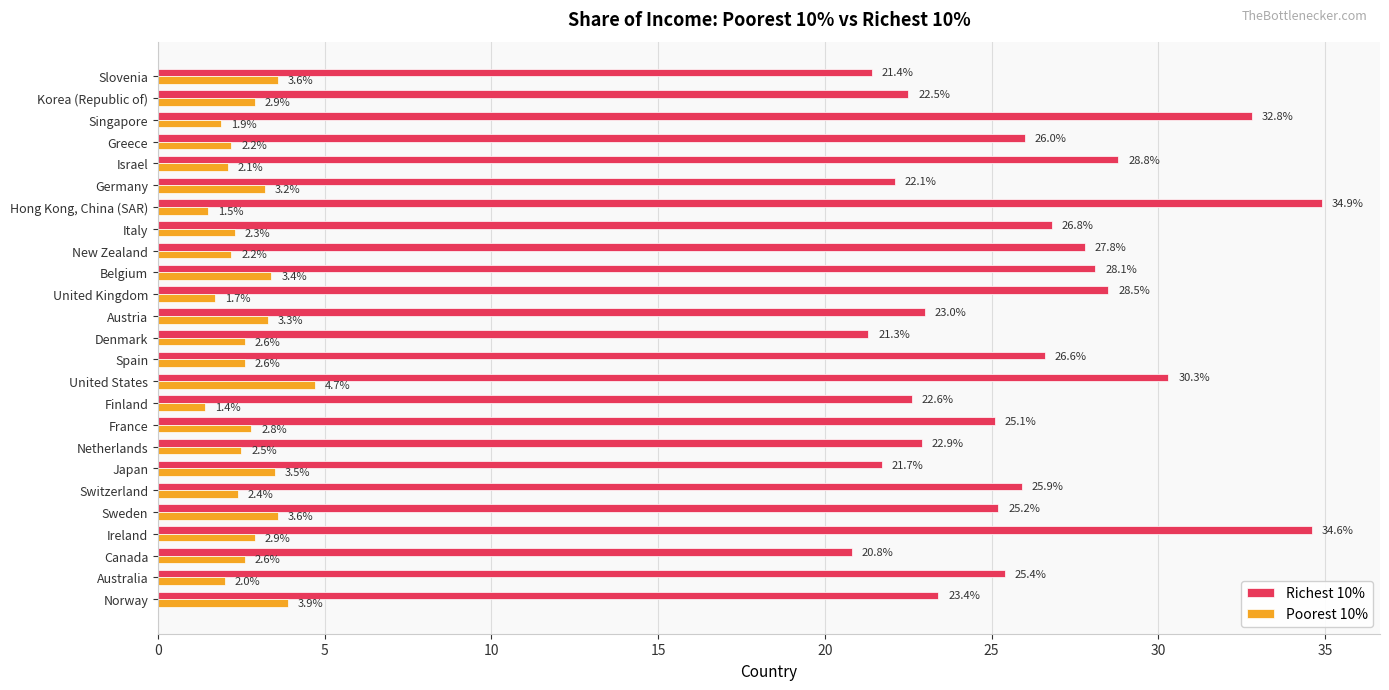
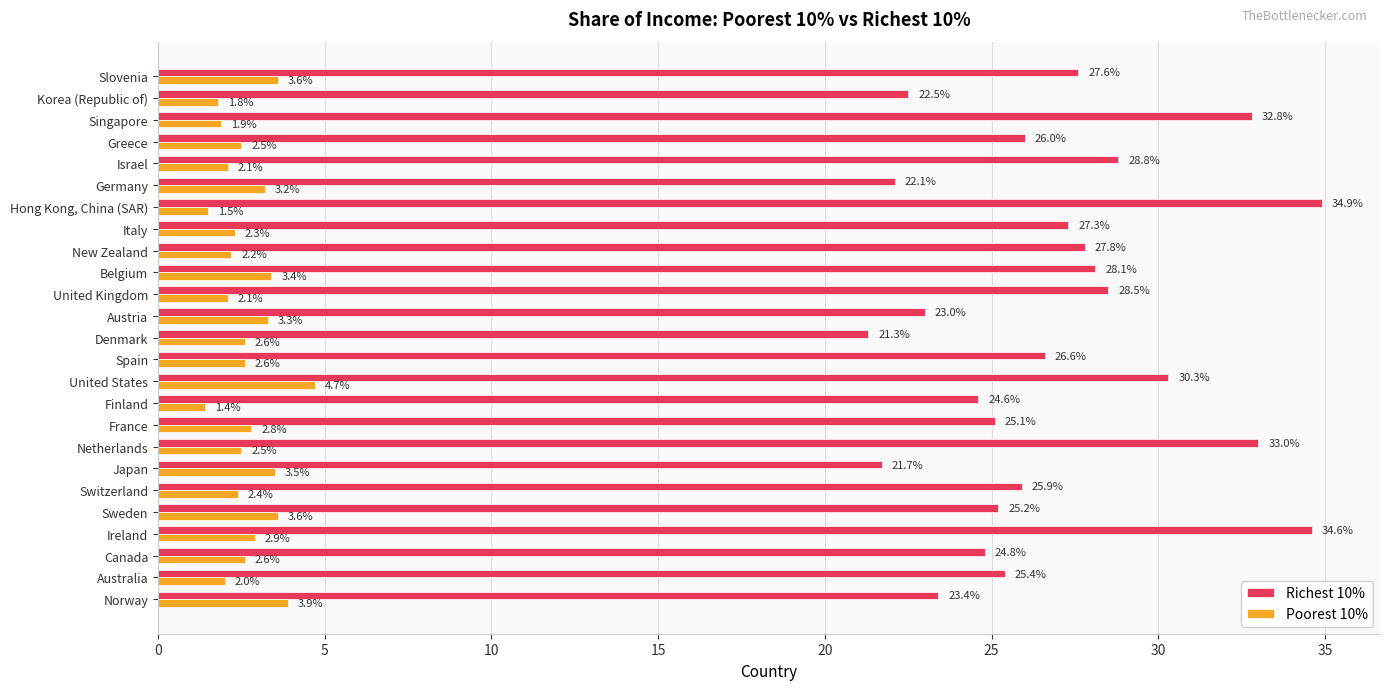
  {
    "Richest 10%": {
-     "Slovenia": "21.4%",
+     "Slovenia": "27.6%",
      "Korea (Republic of)": "22.5%",
      "Singapore": "32.8%",
      "Greece": "26.0%",
      "Israel": "28.8%",
      "Germany": "22.1%",
      "Hong Kong, China (SAR)": "34.9%",
-     "Italy": "26.8%",
+     "Italy": "27.3%",
      "New Zealand": "27.8%",
      "Belgium": "28.1%",
      "United Kingdom": "28.5%",
      "Austria": "23.0%",
      "Denmark": "21.3%",
      "Spain": "26.6%",
      "United States": "30.3%",
-     "Finland": "22.6%",
+     "Finland": "24.6%",
      "France": "25.1%",
-     "Netherlands": "22.9%",
+     "Netherlands": "33.0%",
      "Japan": "21.7%",
      "Switzerland": "25.9%",
      "Sweden": "25.2%",
      "Ireland": "34.6%",
-     "Canada": "20.8%",
+     "Canada": "24.8%",
      "Australia": "25.4%",
      "Norway": "23.4%"
    },
    "Poorest 10%": {
      "Slovenia": "3.6%",
-     "Korea (Republic of)": "2.9%",
+     "Korea (Republic of)": "1.8%",
      "Singapore": "1.9%",
-     "Greece": "2.2%",
+     "Greece": "2.5%",
      "Israel": "2.1%",
      "Germany": "3.2%",
      "Hong Kong, China (SAR)": "1.5%",
      "Italy": "2.3%",
      "New Zealand": "2.2%",
      "Belgium": "3.4%",
-     "United Kingdom": "1.7%",
+     "United Kingdom": "2.1%",
      "Austria": "3.3%",
      "Denmark": "2.6%",
      "Spain": "2.6%",
      "United States": "4.7%",
      "Finland": "1.4%",
      "France": "2.8%",
      "Netherlands": "2.5%",
      "Japan": "3.5%",
      "Switzerland": "2.4%",
      "Sweden": "3.6%",
      "Ireland": "2.9%",
      "Canada": "2.6%",
      "Australia": "2.0%",
      "Norway": "3.9%"
    }
  }
